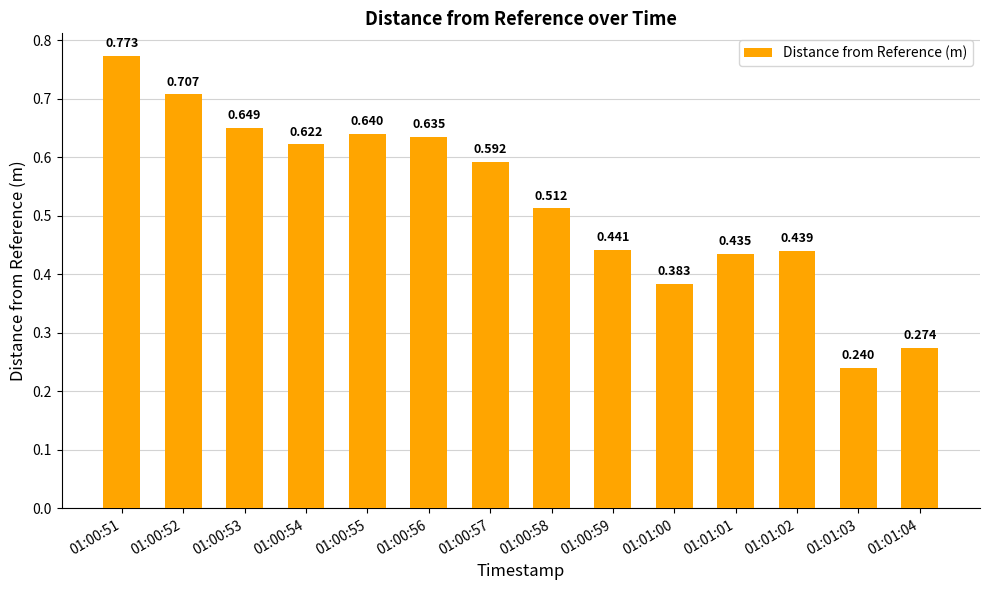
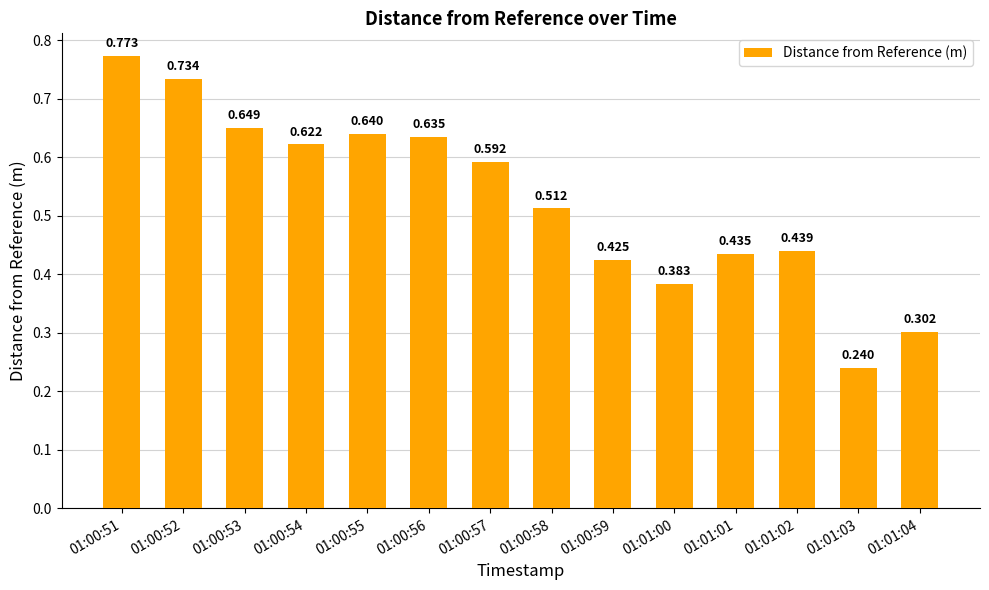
  {
    "01:00:51": 0.773,
-   "01:00:52": 0.707,
+   "01:00:52": 0.734,
    "01:00:53": 0.649,
    "01:00:54": 0.622,
    "01:00:55": 0.640,
    "01:00:56": 0.635,
    "01:00:57": 0.592,
    "01:00:58": 0.512,
-   "01:00:59": 0.441,
+   "01:00:59": 0.425,
    "01:01:00": 0.383,
    "01:01:01": 0.435,
    "01:01:02": 0.439,
    "01:01:03": 0.240,
-   "01:01:04": 0.274
+   "01:01:04": 0.302
  }
